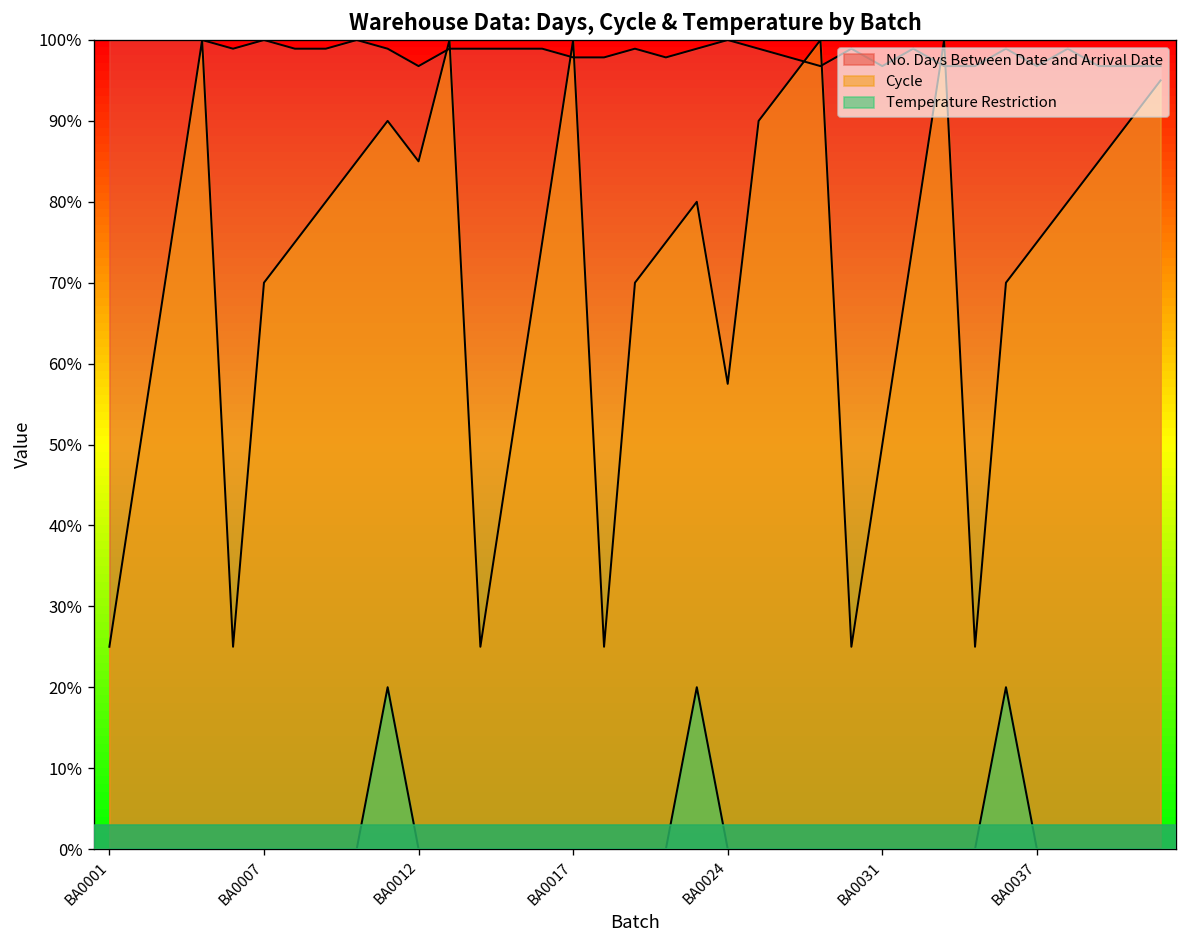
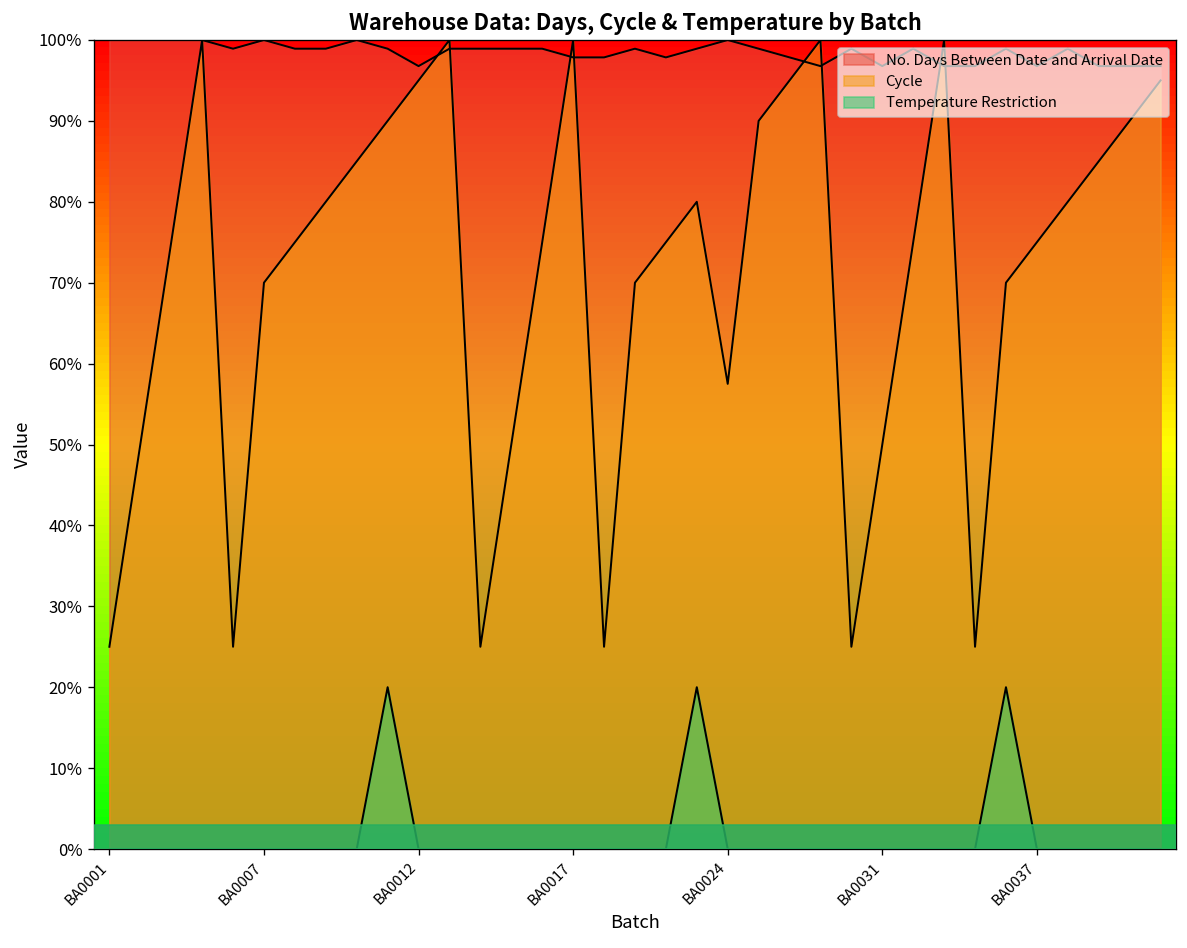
  {
    "No. Days Between Date and Arrival Date": {
      "BA0001": "100%",
      "BA0012": "97%",
      "BA0024": "100%"
    },
    "Cycle": {
      "BA0001": "25%",
-     "BA0012": "85%",
+     "BA0012": "95%",
      "BA0024": "57%"
    }
  }
